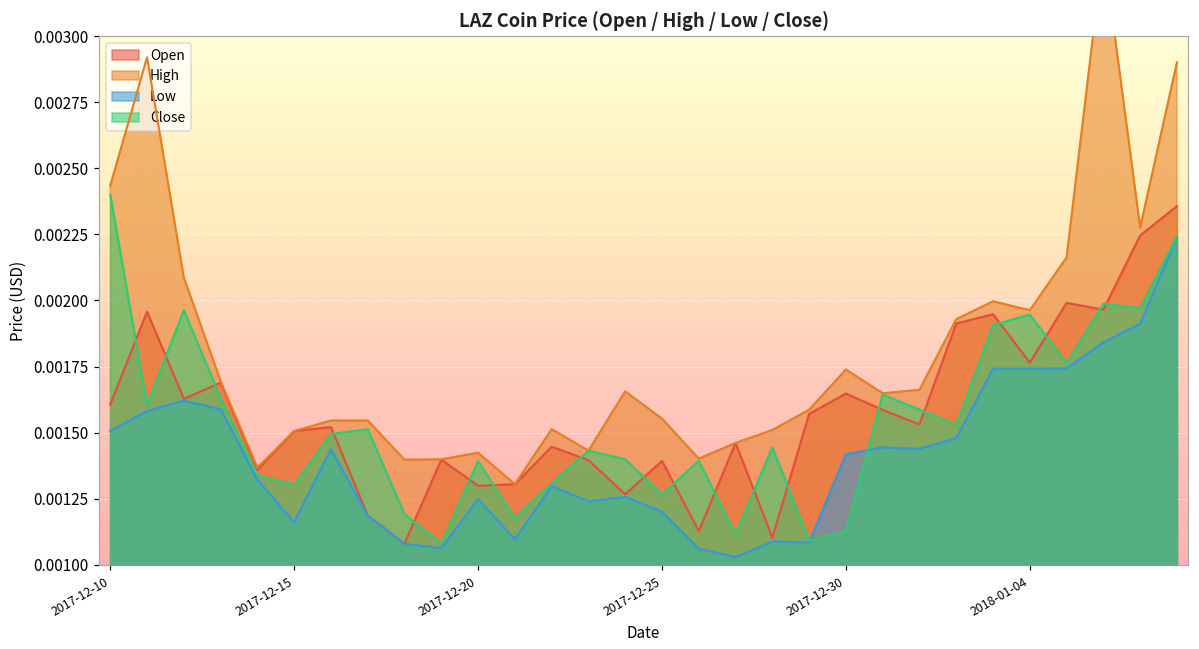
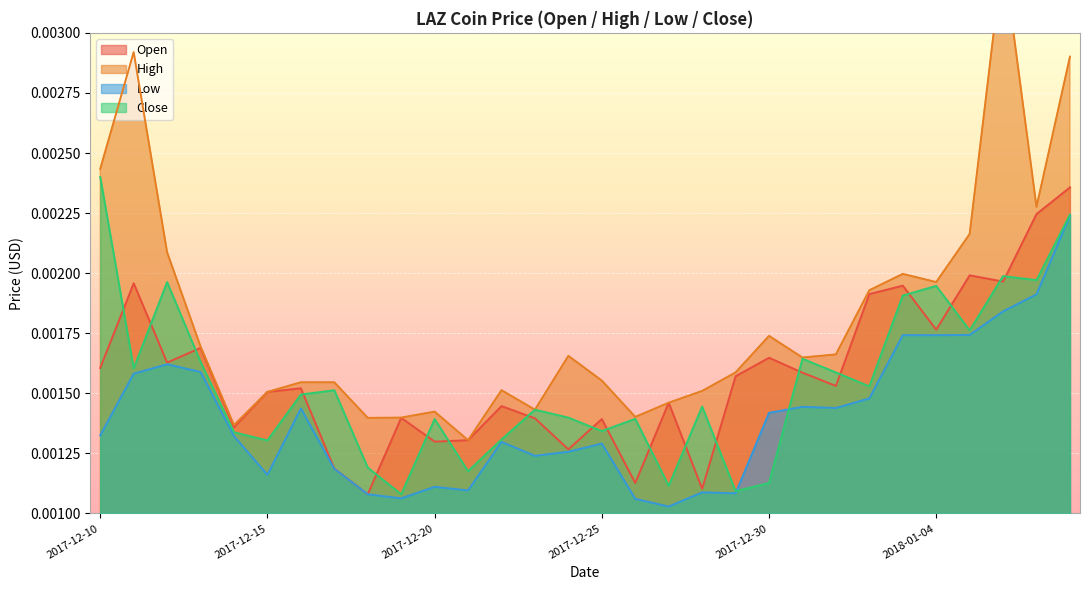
  {
    "Low": {
-     "2017-12-10": 0.00151,
+     "2017-12-10": 0.00133,
      "2017-12-15": 0.00116,
-     "2017-12-20": 0.00125,
-     "2017-12-25": 0.00120,
+     "2017-12-20": 0.00111,
+     "2017-12-25": 0.00129,
      "2017-12-30": 0.00142,
      "2018-01-04": 0.00174
    },
    "Close": {
      "2017-12-10": 0.00240,
      "2017-12-15": 0.00130,
      "2017-12-20": 0.00139,
-     "2017-12-25": 0.00127,
+     "2017-12-25": 0.00134,
      "2017-12-30": 0.00113,
      "2018-01-04": 0.00195
    }
  }
